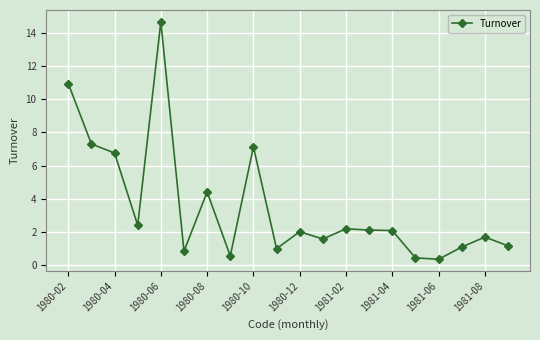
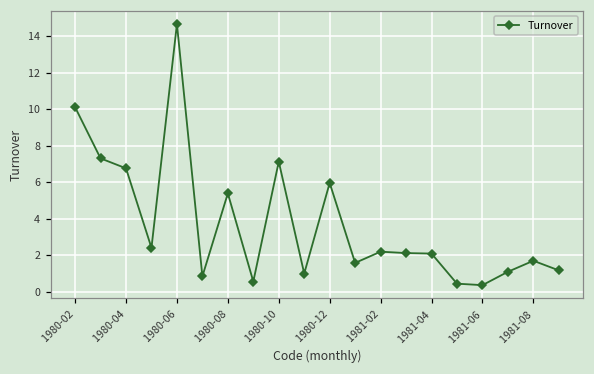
  {
-   "1980-02": 10.9,
+   "1980-02": 10.1,
    "1980-04": 6.8,
    "1980-06": 14.7,
-   "1980-08": 4.4,
+   "1980-08": 5.4,
    "1980-10": 7.1,
-   "1980-12": 2.0,
+   "1980-12": 6.0,
    "1981-02": 2.2,
    "1981-04": 2.1,
    "1981-06": 0.4,
    "1981-08": 1.7
  }
